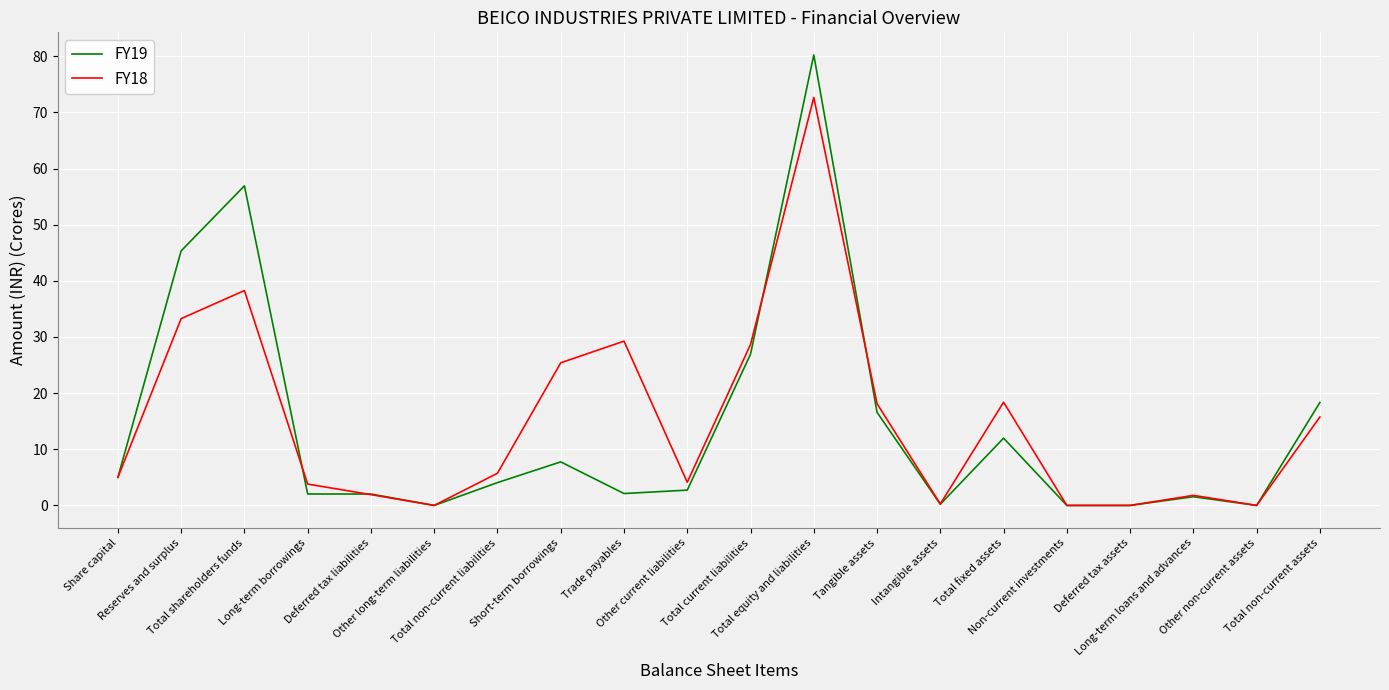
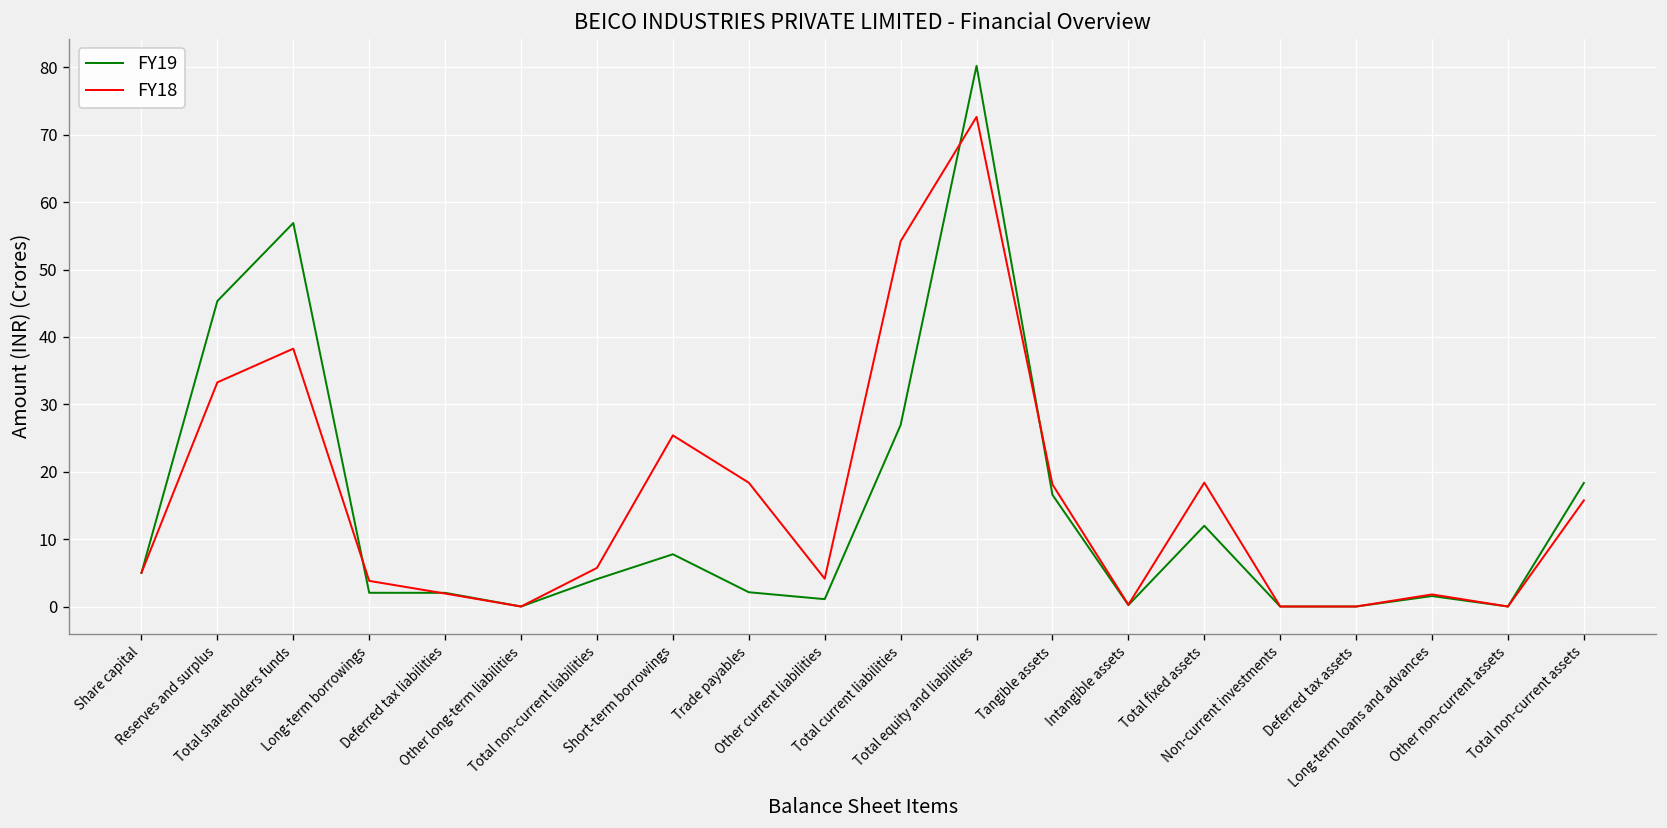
  {
    "FY19": {
      "Reserves and surplus": 45,
      "Total shareholders funds": 57,
      "Long-term borrowings": 2,
      "Total non-current liabilities": 4,
      "Short-term borrowings": 8,
      "Trade payables": 2,
-     "Other current liabilities": 3,
+     "Other current liabilities": 1,
      "Total current liabilities": 27,
      "Total equity and liabilities": 80,
      "Tangible assets": 17,
      "Total fixed assets": 12,
      "Total non-current assets": 18
    },
    "FY18": {
      "Reserves and surplus": 33,
      "Total shareholders funds": 38,
      "Long-term borrowings": 4,
      "Total non-current liabilities": 6,
      "Short-term borrowings": 25,
-     "Trade payables": 29,
+     "Trade payables": 18,
      "Other current liabilities": 4,
-     "Total current liabilities": 29,
+     "Total current liabilities": 54,
      "Total equity and liabilities": 73,
      "Tangible assets": 18,
      "Total fixed assets": 18,
      "Total non-current assets": 16
    }
  }
